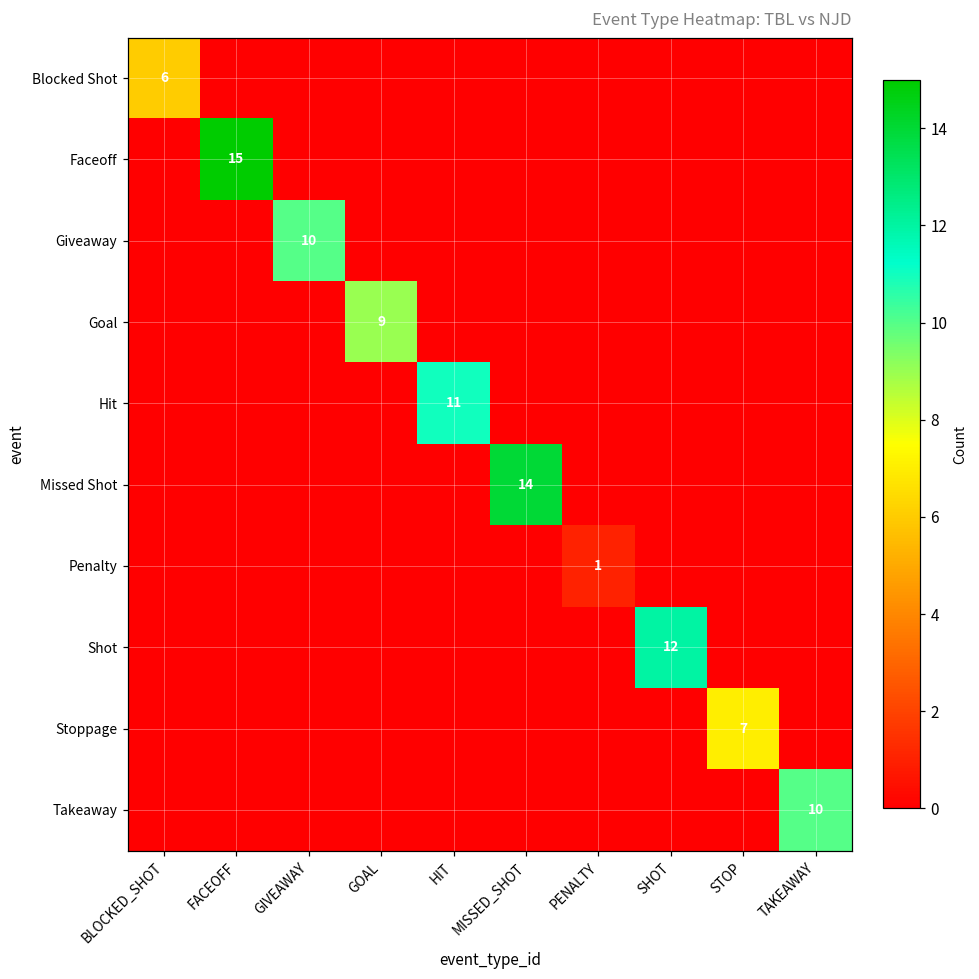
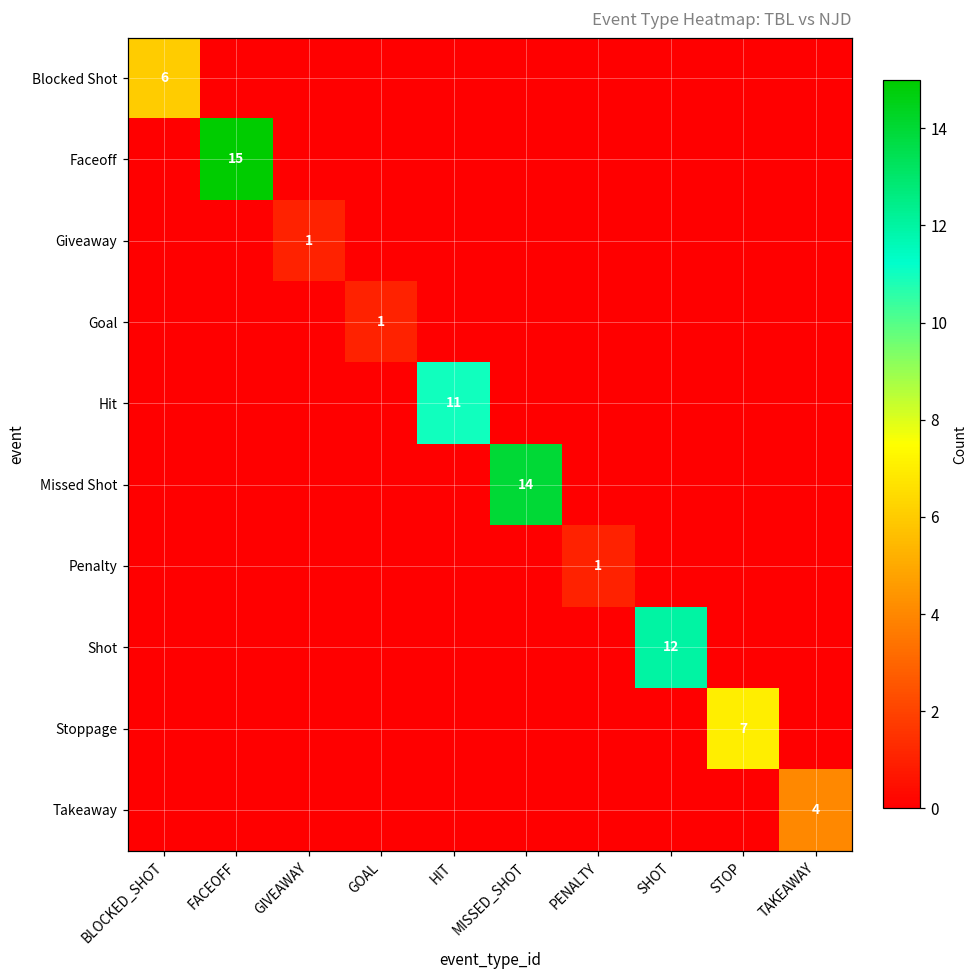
  {
    "Blocked Shot": {
      "BLOCKED_SHOT": 6
    },
    "Faceoff": {
      "FACEOFF": 15
    },
    "Giveaway": {
-     "GIVEAWAY": 10
+     "GIVEAWAY": 1
    },
    "Goal": {
-     "GOAL": 9
+     "GOAL": 1
    },
    "Hit": {
      "HIT": 11
    },
    "Missed Shot": {
      "MISSED_SHOT": 14
    },
    "Penalty": {
      "PENALTY": 1
    },
    "Shot": {
      "SHOT": 12
    },
    "Stoppage": {
      "STOP": 7
    },
    "Takeaway": {
-     "TAKEAWAY": 10
+     "TAKEAWAY": 4
    }
  }
